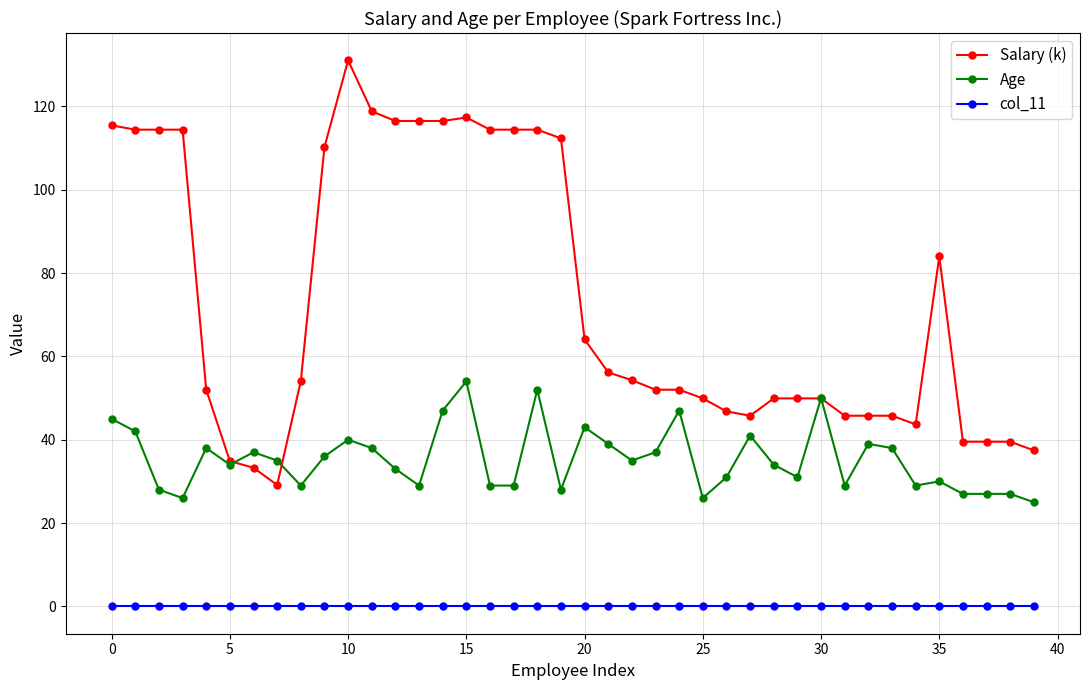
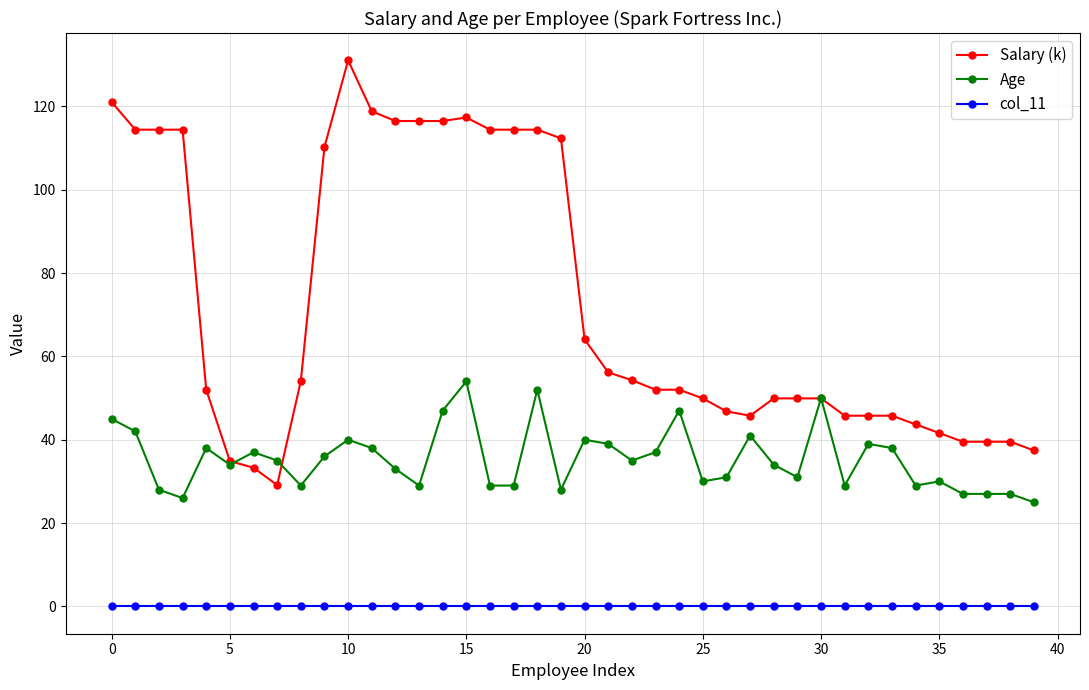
  {
    "Salary (k)": {
-     "0": 115,
+     "0": 121,
      "5": 35,
      "10": 131,
      "15": 117,
      "20": 64,
      "25": 50,
-     "35": 84
+     "35": 42
    },
    "Age": {
      "0": 45,
      "5": 34,
      "10": 40,
      "15": 54,
-     "20": 43,
-     "25": 26,
+     "20": 40,
+     "25": 30,
      "35": 30
    },
    "col_11": {
      "0": 0,
      "5": 0,
      "10": 0,
      "15": 0,
      "20": 0,
      "25": 0,
      "30": 0,
      "35": 0
    }
  }
